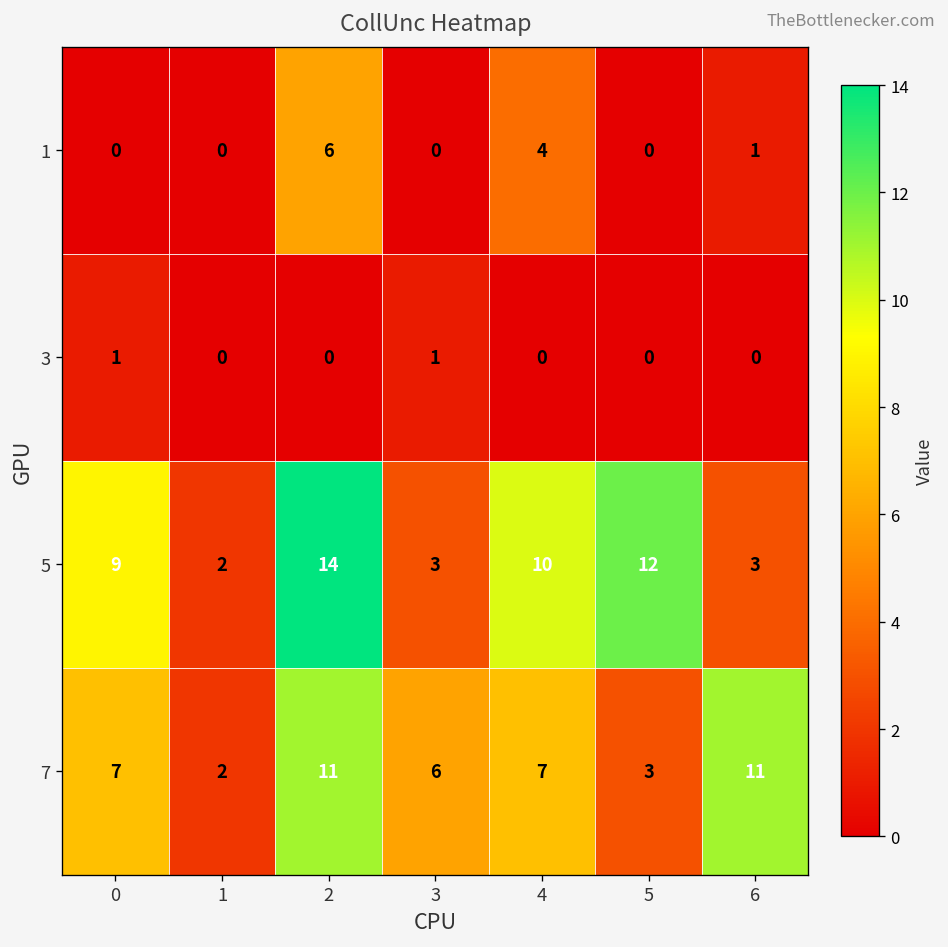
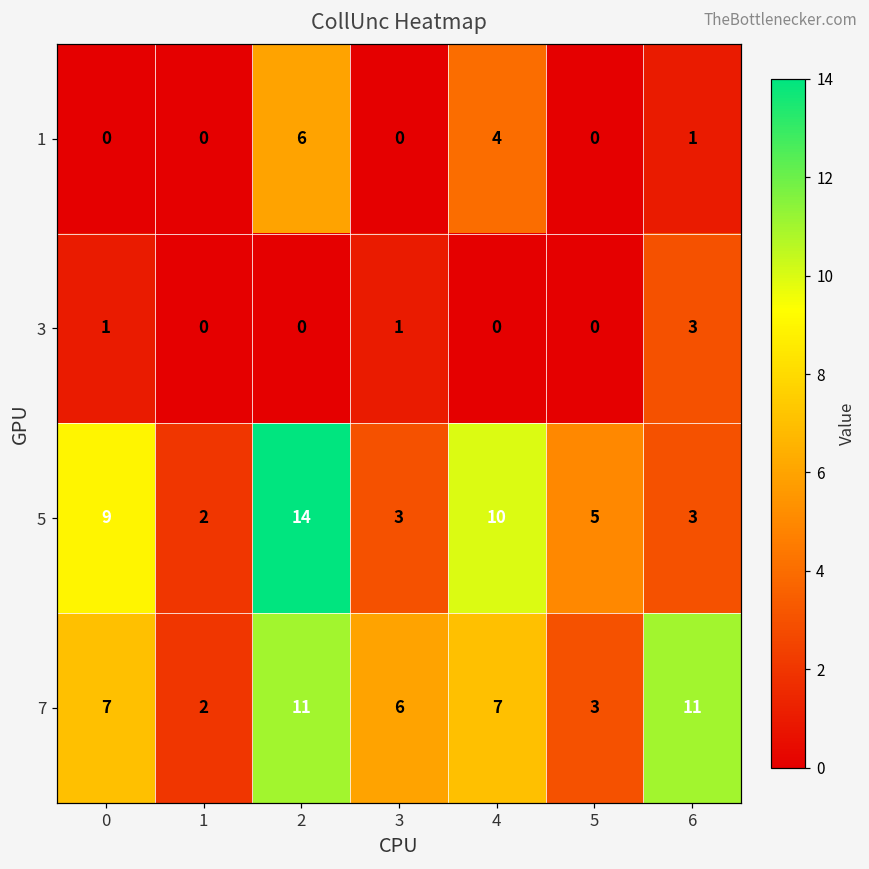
  {
    "1": {
      "0": 0,
      "1": 0,
      "2": 6,
      "3": 0,
      "4": 4,
      "5": 0,
      "6": 1
    },
    "3": {
      "0": 1,
      "1": 0,
      "2": 0,
      "3": 1,
      "4": 0,
      "5": 0,
-     "6": 0
+     "6": 3
    },
    "5": {
      "0": 9,
      "1": 2,
      "2": 14,
      "3": 3,
      "4": 10,
-     "5": 12,
+     "5": 5,
      "6": 3
    },
    "7": {
      "0": 7,
      "1": 2,
      "2": 11,
      "3": 6,
      "4": 7,
      "5": 3,
      "6": 11
    }
  }
